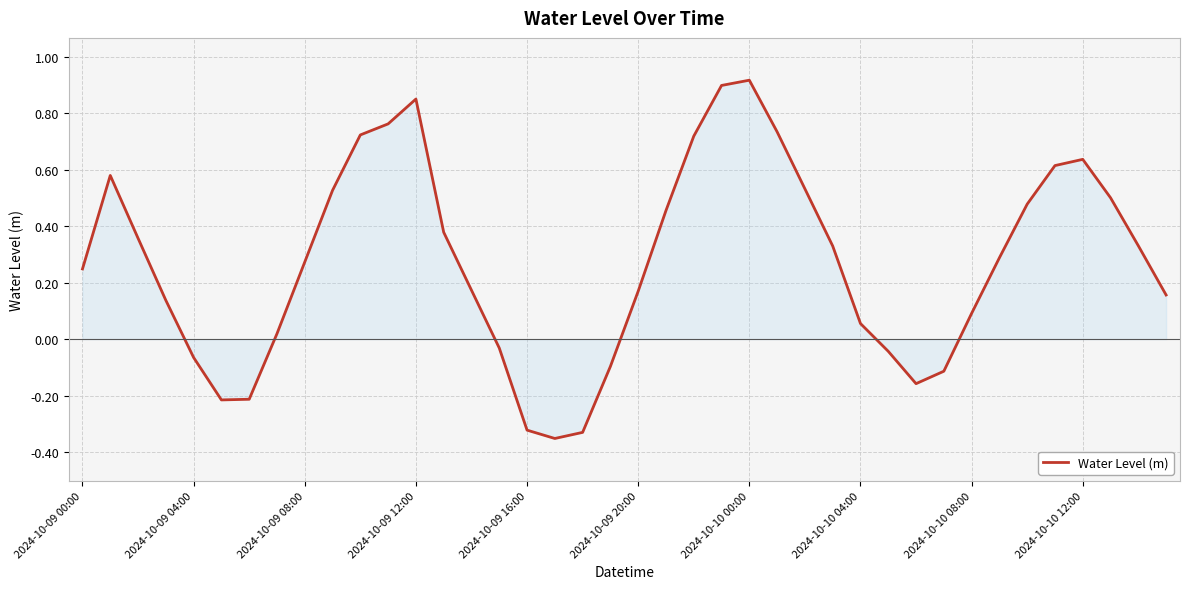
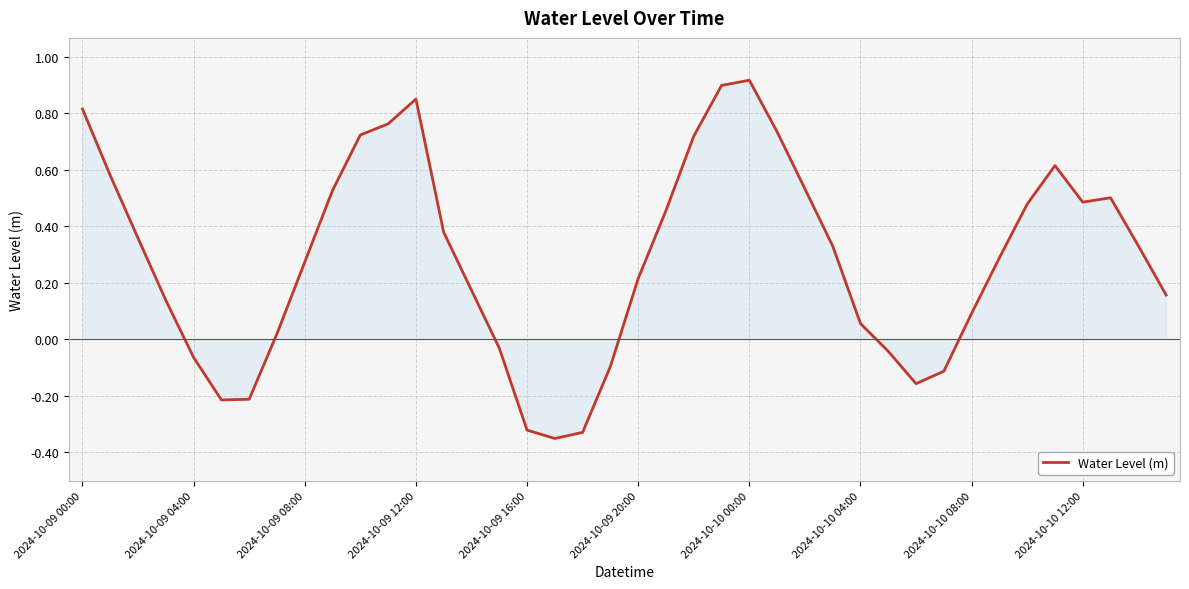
  {
    "Water Level (m)": {
-     "2024-10-09 00:00": 0.25,
+     "2024-10-09 00:00": 0.82,
      "2024-10-09 04:00": -0.07,
      "2024-10-09 16:00": -0.32,
-     "2024-10-09 20:00": 0.17,
-     "2024-10-10 12:00": 0.64
+     "2024-10-09 20:00": 0.21,
+     "2024-10-10 12:00": 0.49
    }
  }
